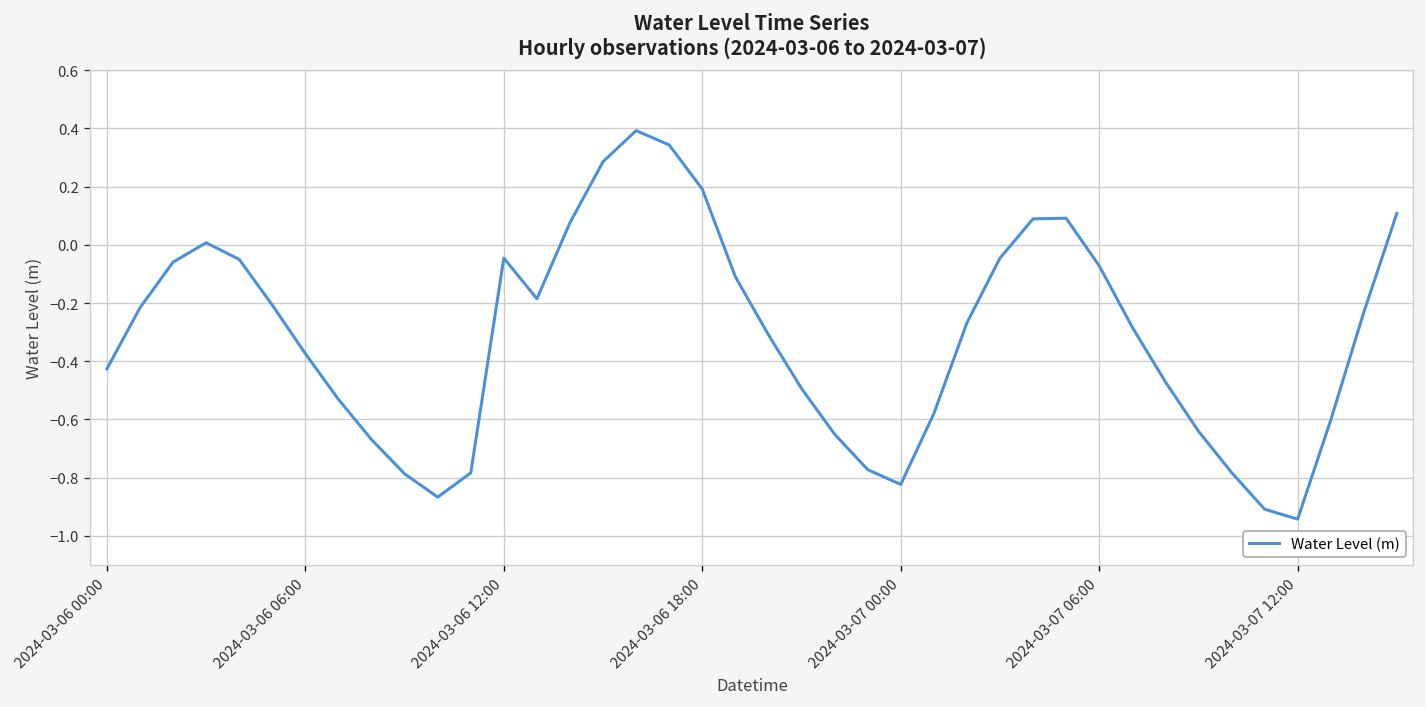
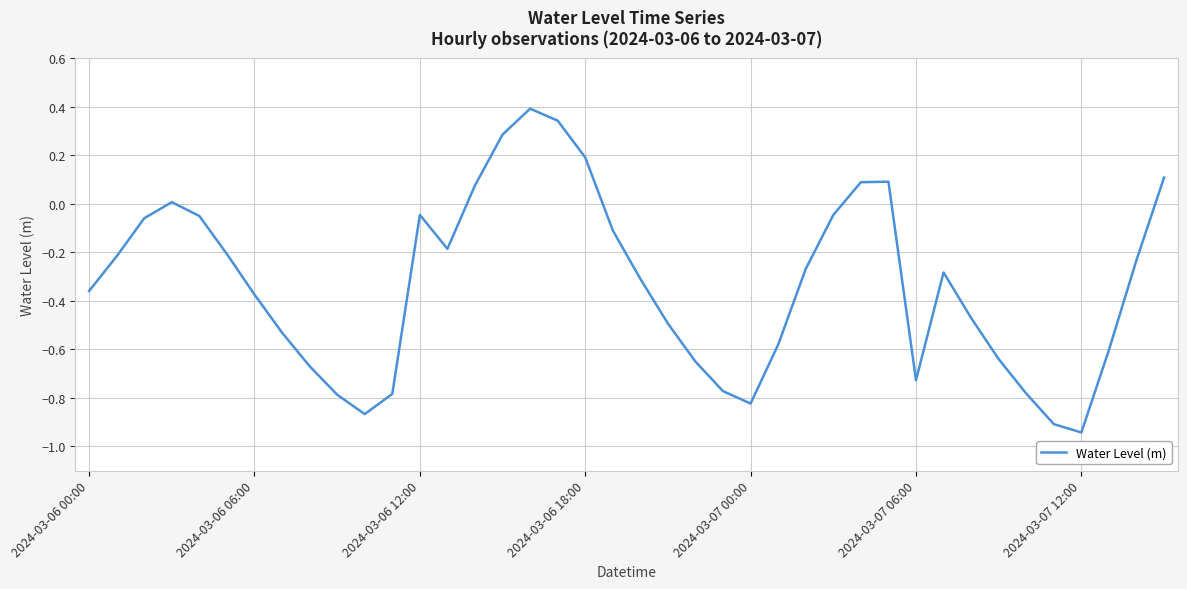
  {
-   "2024-03-06 00:00": -0.43,
+   "2024-03-06 00:00": -0.36,
    "2024-03-06 06:00": -0.37,
    "2024-03-06 12:00": -0.05,
    "2024-03-06 18:00": 0.19,
    "2024-03-07 00:00": -0.82,
-   "2024-03-07 06:00": -0.07,
+   "2024-03-07 06:00": -0.73,
    "2024-03-07 12:00": -0.94
  }
